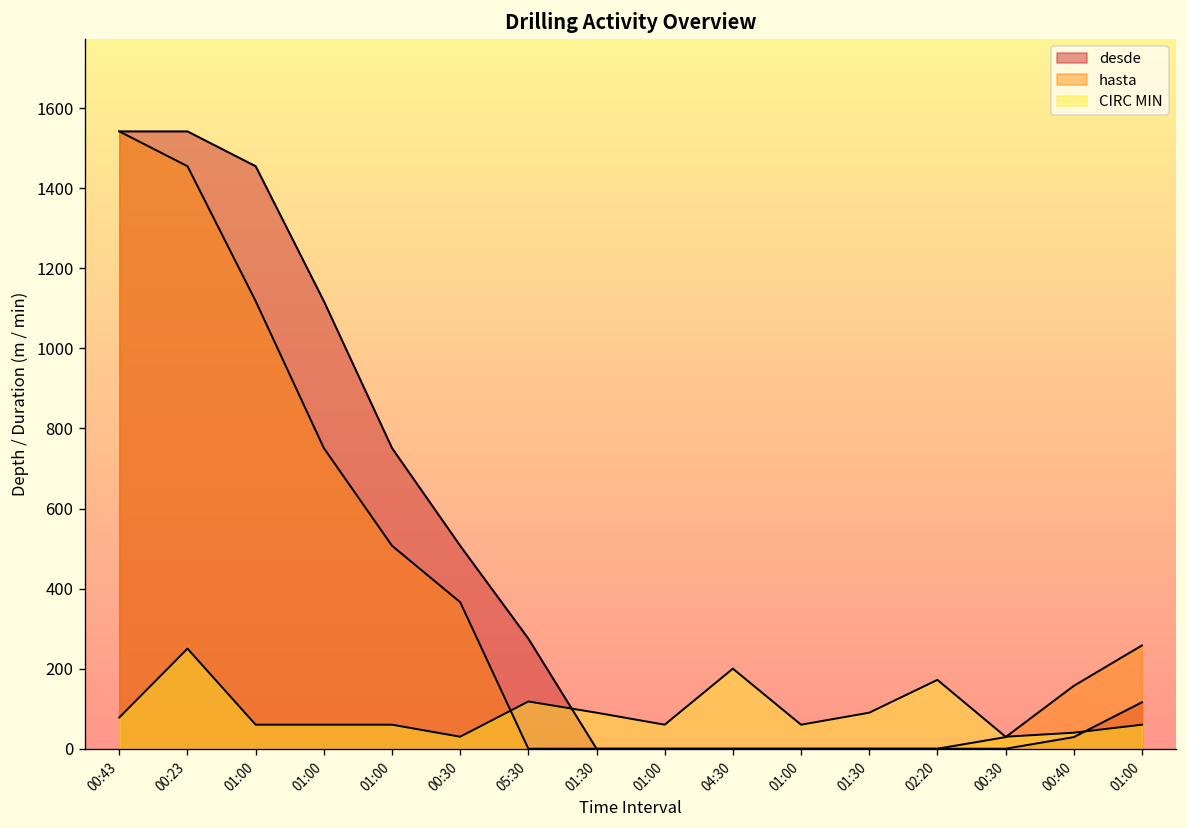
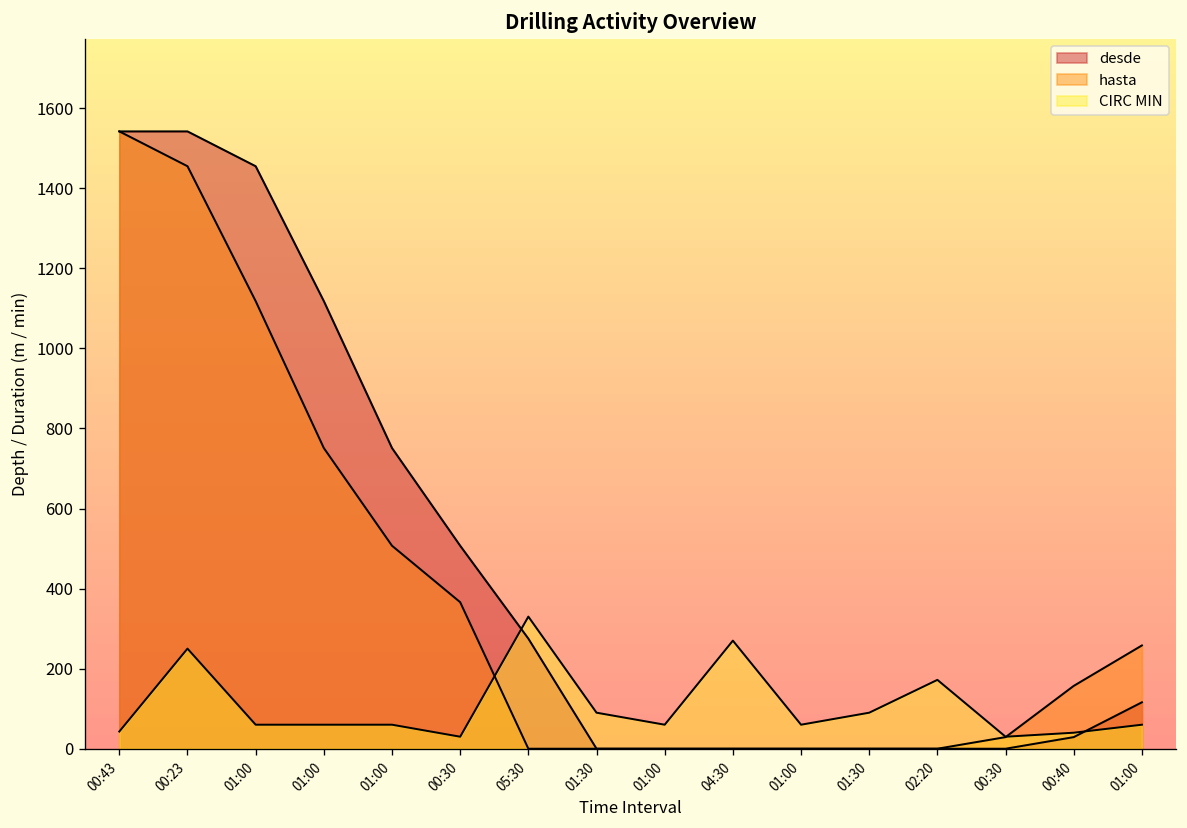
  {
    "desde": {
      "00:23": 1540,
      "05:30": 280,
      "00:40": 30
    },
    "hasta": {
      "00:23": 1460,
      "05:30": 0,
      "00:40": 160
    },
    "CIRC MIN": {
-     "00:43": 80,
+     "00:43": 40,
      "00:23": 250,
-     "05:30": 120,
-     "04:30": 200,
+     "05:30": 330,
+     "04:30": 270,
      "02:20": 170,
      "00:40": 40
    }
  }
